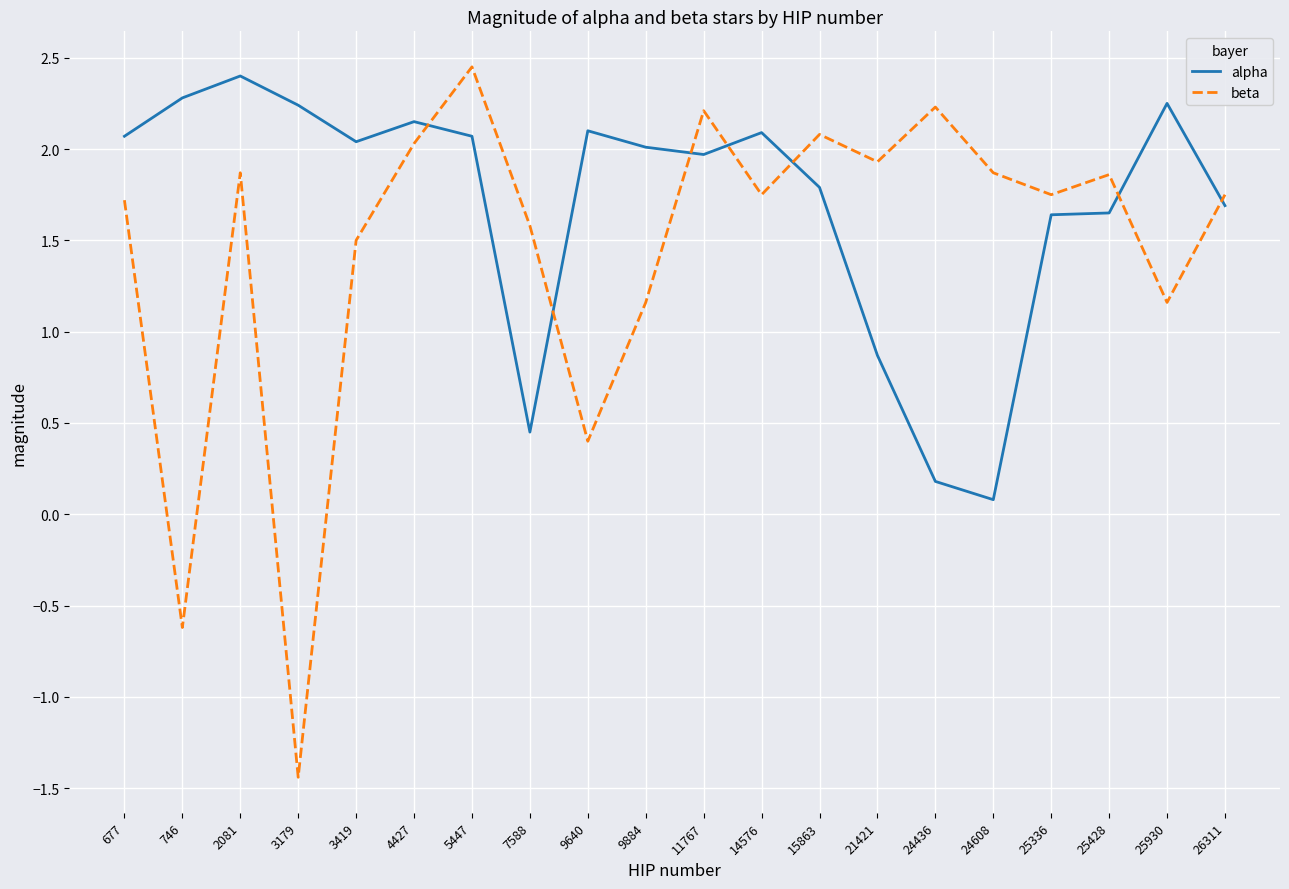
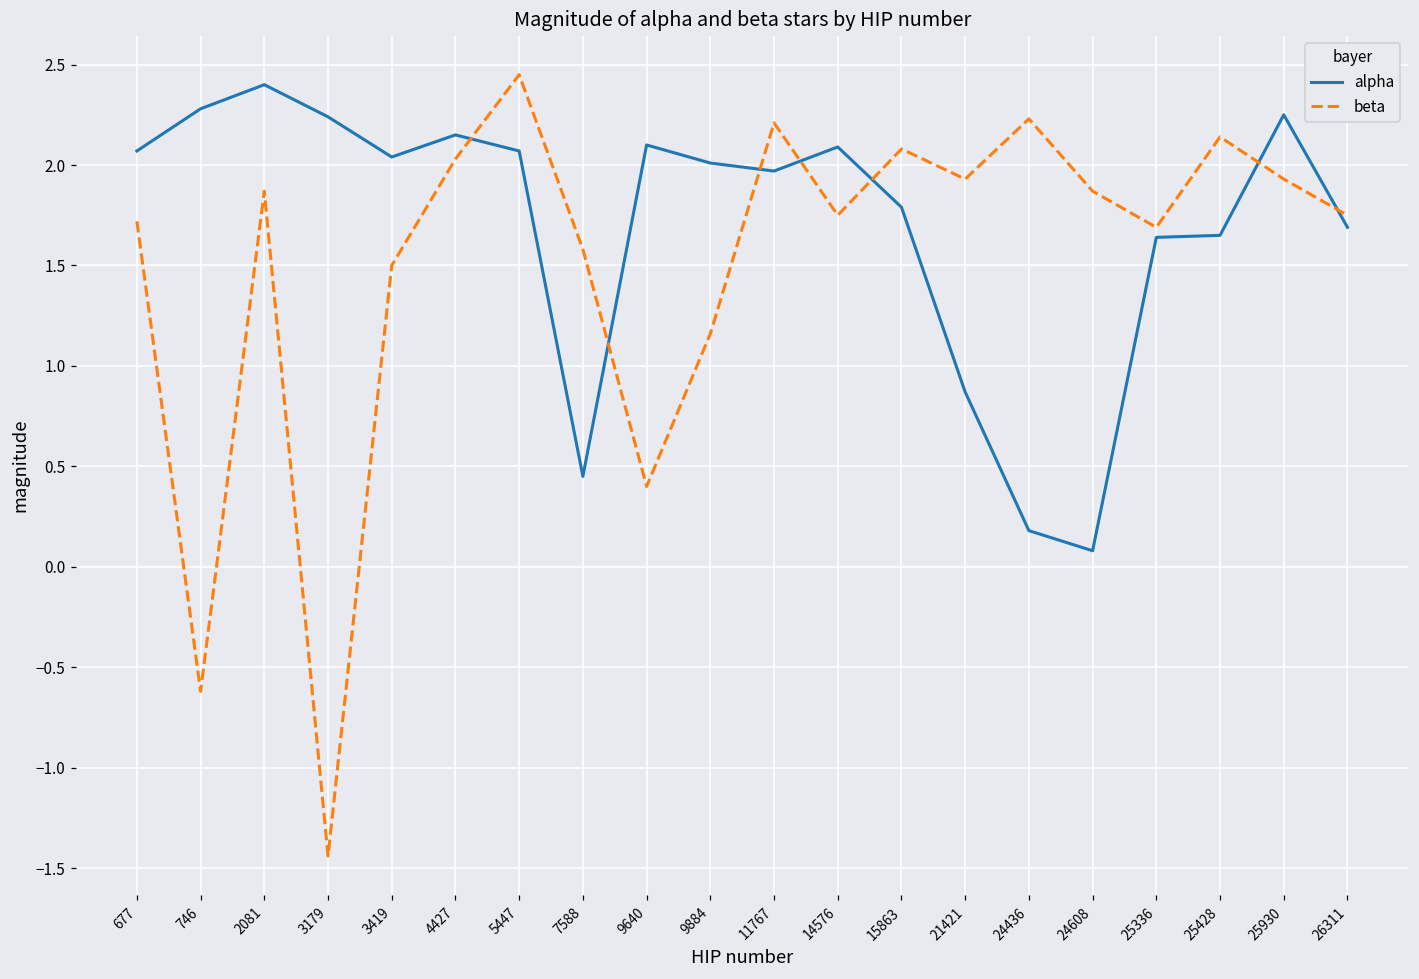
  {
    "alpha": {
      "677": 2.07,
      "746": 2.28,
      "2081": 2.40,
      "3179": 2.24,
      "3419": 2.04,
      "4427": 2.15,
      "5447": 2.07,
      "7588": 0.45,
      "9640": 2.10,
      "9884": 2.01,
      "11767": 1.97,
      "14576": 2.09,
      "15863": 1.79,
      "21421": 0.87,
      "24436": 0.18,
      "24608": 0.08,
      "25336": 1.64,
      "25428": 1.65,
      "25930": 2.25,
      "26311": 1.69
    },
    "beta": {
      "677": 1.72,
      "746": -0.62,
      "2081": 1.87,
      "3179": -1.44,
      "3419": 1.50,
      "4427": 2.03,
      "5447": 2.45,
      "7588": 1.58,
      "9640": 0.40,
      "9884": 1.16,
      "11767": 2.21,
      "14576": 1.75,
      "15863": 2.08,
      "21421": 1.93,
      "24436": 2.23,
      "24608": 1.87,
-     "25336": 1.75,
-     "25428": 1.86,
-     "25930": 1.16,
+     "25336": 1.69,
+     "25428": 2.14,
+     "25930": 1.93,
      "26311": 1.75
    }
  }
